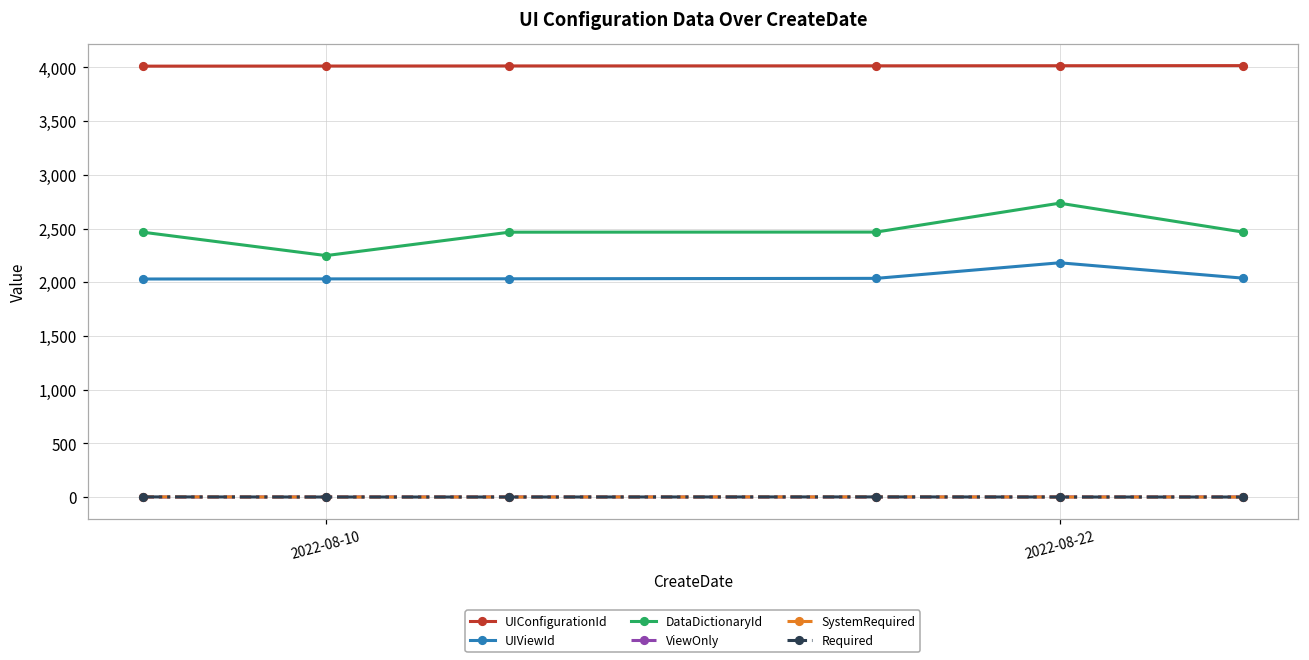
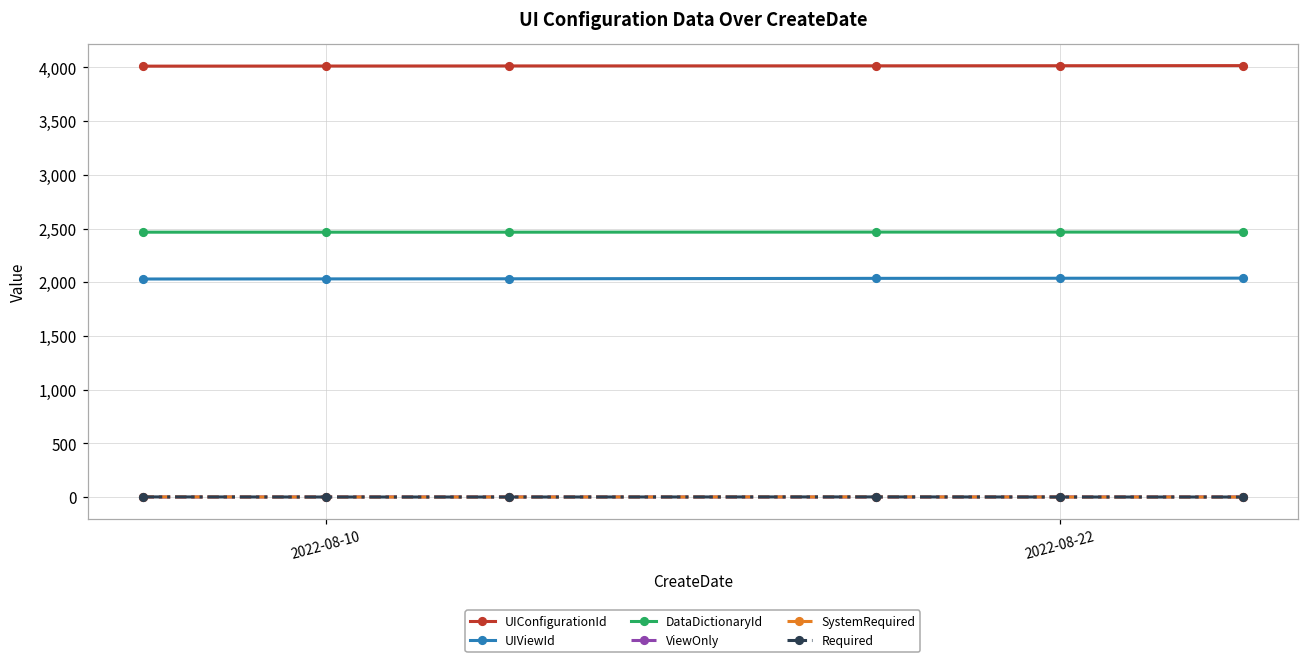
  {
    "UIConfigurationId": {
      "2022-08-10": "4,000",
      "2022-08-22": "4,000"
    },
    "UIViewId": {
      "2022-08-10": "2,000",
-     "2022-08-22": "2,200"
+     "2022-08-22": "2,000"
    },
    "DataDictionaryId": {
-     "2022-08-10": "2,200",
-     "2022-08-22": "2,700"
+     "2022-08-10": "2,500",
+     "2022-08-22": "2,500"
    },
    "Required": {
      "2022-08-10": "0",
      "2022-08-22": "0"
    }
  }
